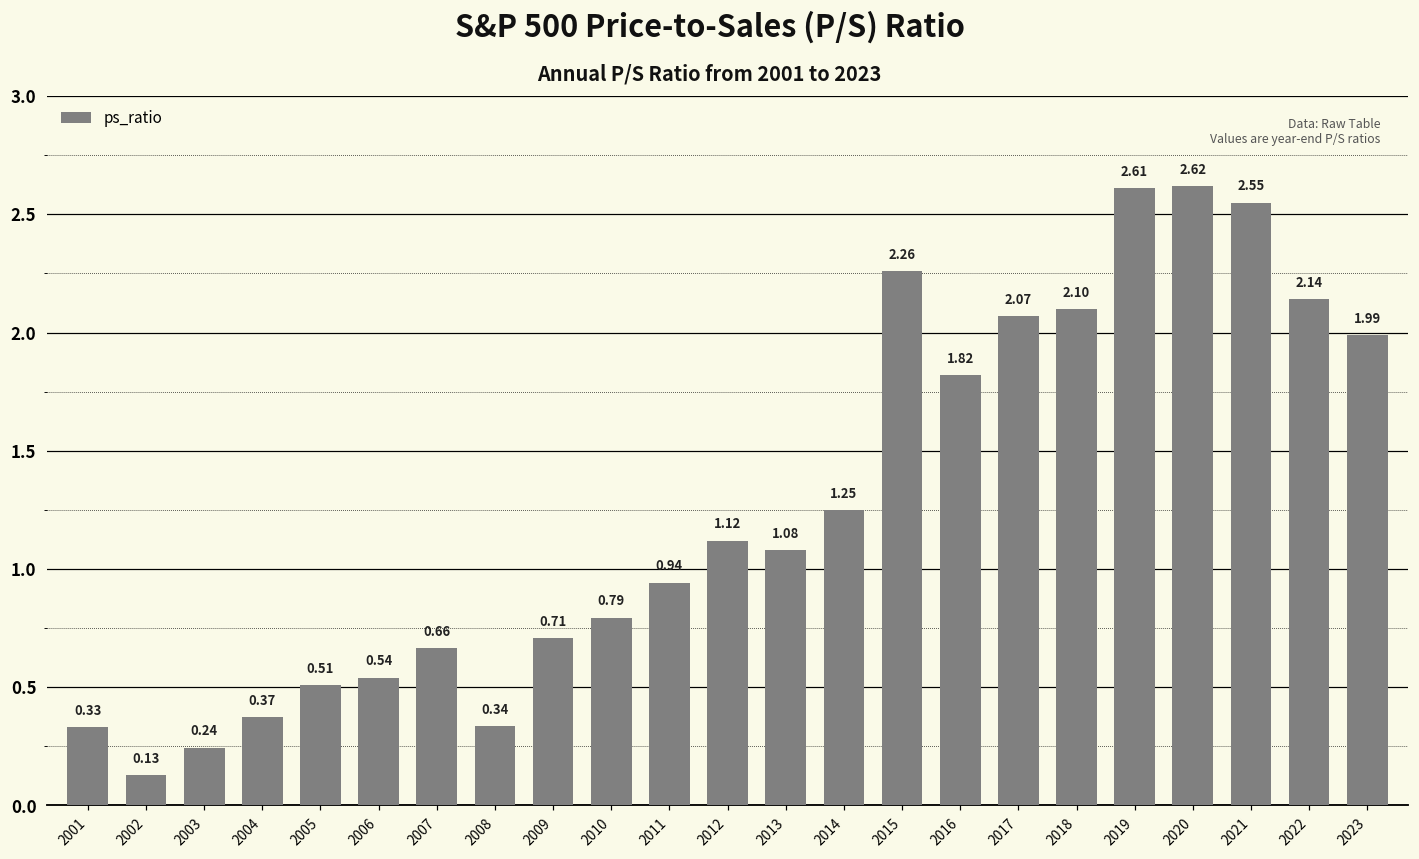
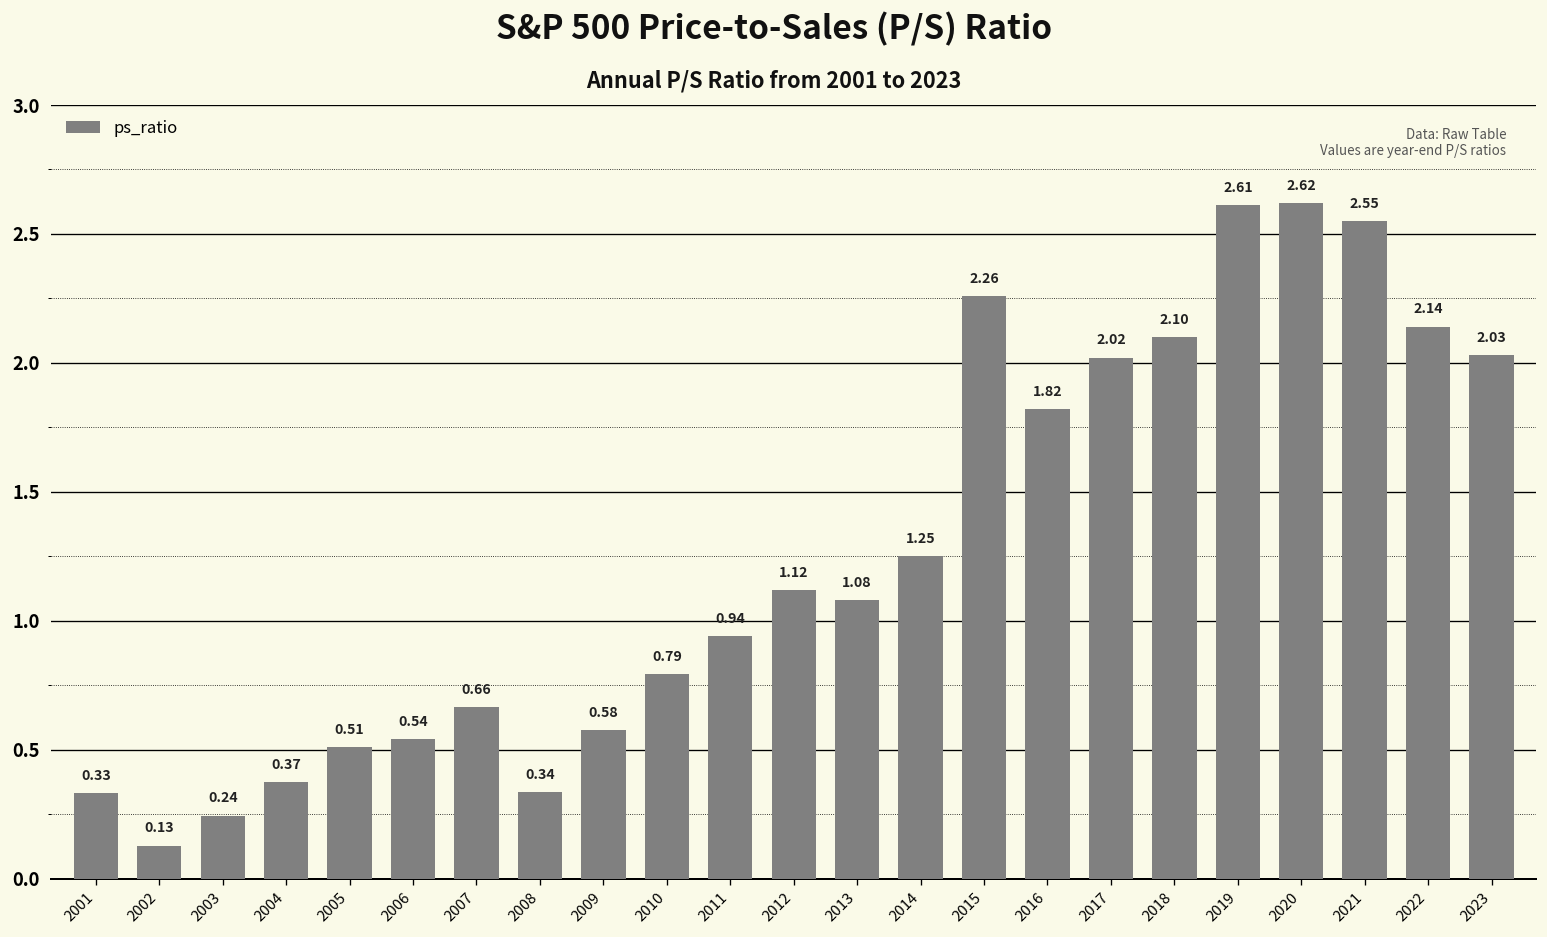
  {
    "2001": 0.33,
    "2002": 0.13,
    "2003": 0.24,
    "2004": 0.37,
    "2005": 0.51,
    "2006": 0.54,
    "2007": 0.66,
    "2008": 0.34,
-   "2009": 0.71,
+   "2009": 0.58,
    "2010": 0.79,
    "2011": 0.94,
    "2012": 1.12,
    "2013": 1.08,
    "2014": 1.25,
    "2015": 2.26,
    "2016": 1.82,
-   "2017": 2.07,
+   "2017": 2.02,
    "2018": 2.10,
    "2019": 2.61,
    "2020": 2.62,
    "2021": 2.55,
    "2022": 2.14,
-   "2023": 1.99
+   "2023": 2.03
  }
